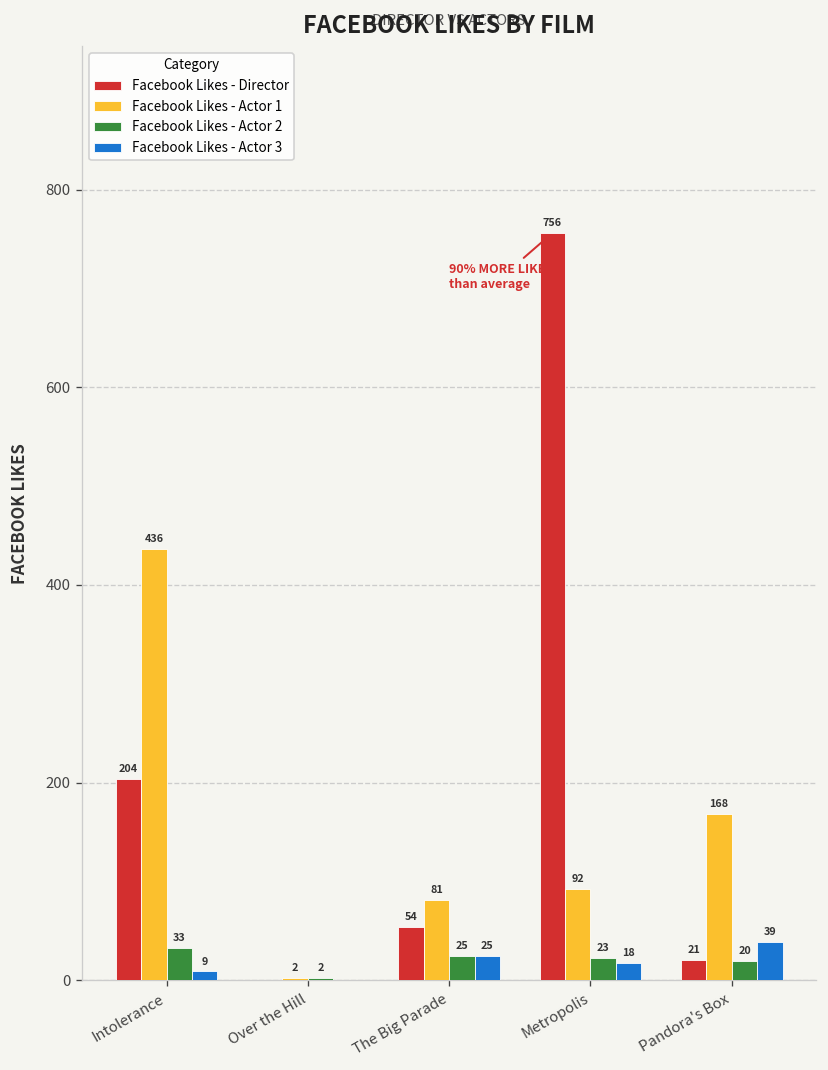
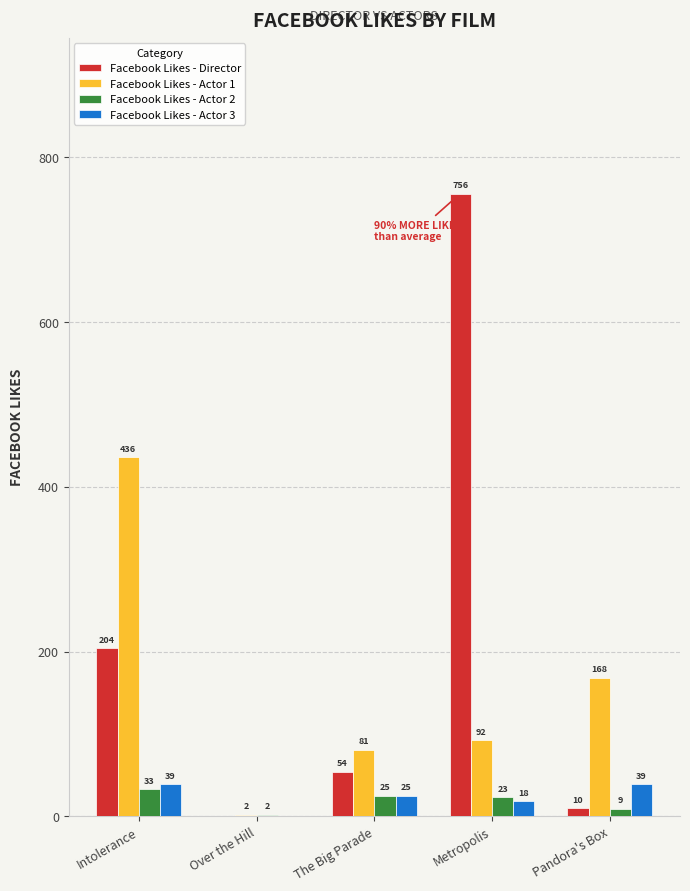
  {
    "Facebook Likes - Director": {
      "Intolerance": 204,
      "The Big Parade": 54,
      "Metropolis": 756,
-     "Pandora's Box": 21
+     "Pandora's Box": 10
    },
    "Facebook Likes - Actor 1": {
      "Intolerance": 436,
      "Over the Hill": 2,
      "The Big Parade": 81,
      "Metropolis": 92,
      "Pandora's Box": 168
    },
    "Facebook Likes - Actor 2": {
      "Intolerance": 33,
      "Over the Hill": 2,
      "The Big Parade": 25,
      "Metropolis": 23,
-     "Pandora's Box": 20
+     "Pandora's Box": 9
    },
    "Facebook Likes - Actor 3": {
-     "Intolerance": 9,
+     "Intolerance": 39,
      "The Big Parade": 25,
      "Metropolis": 18,
      "Pandora's Box": 39
    }
  }
